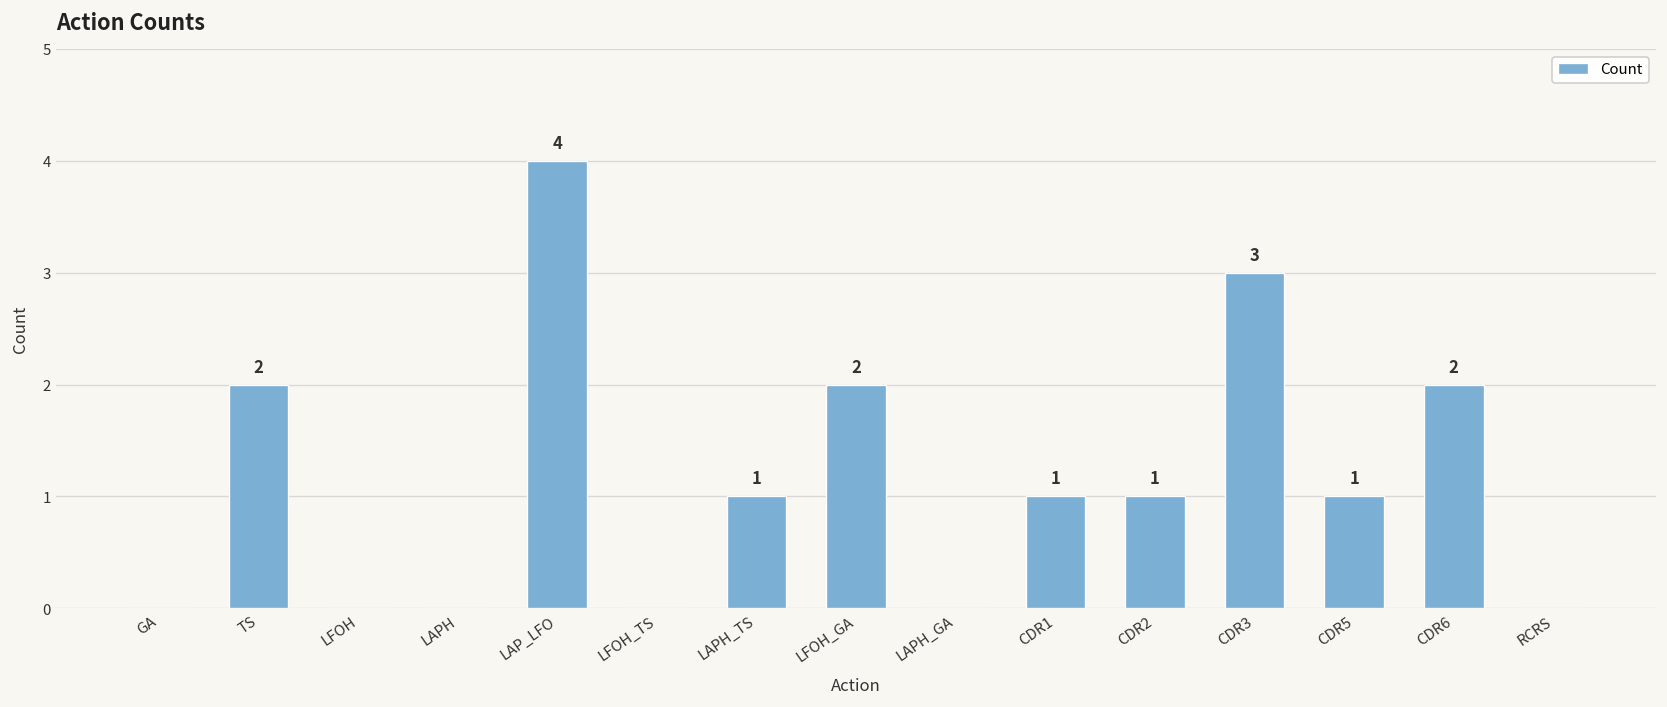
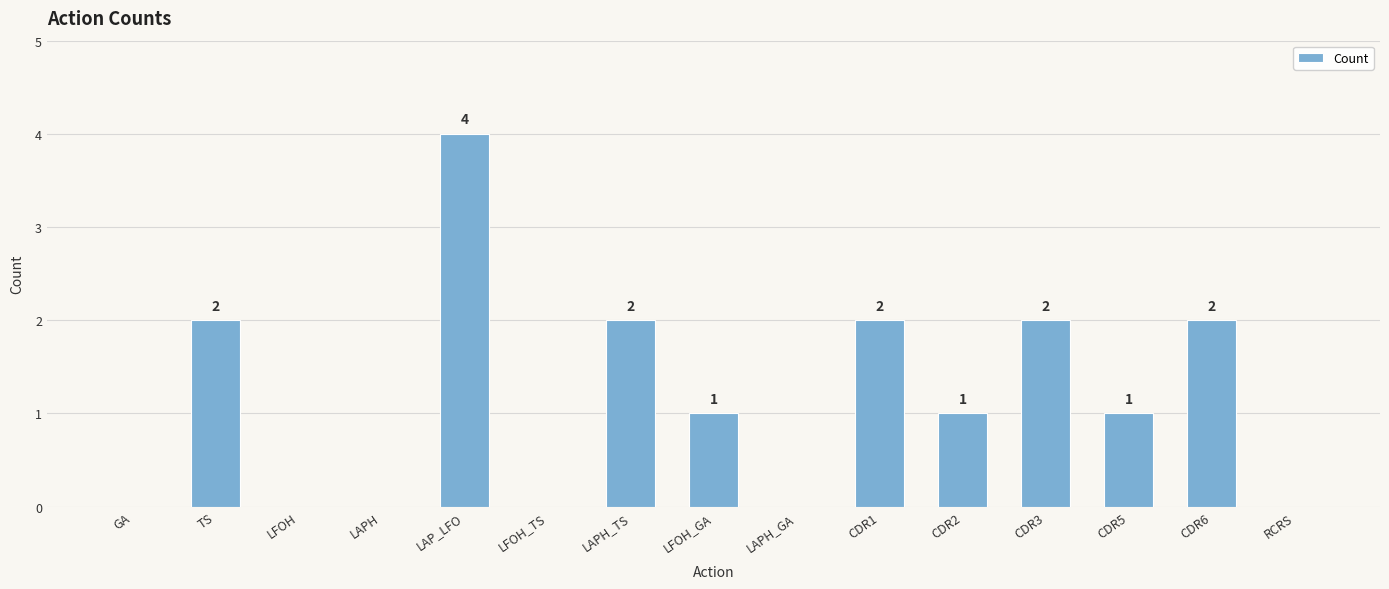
  {
    "TS": 2,
    "LAP_LFO": 4,
-   "LAPH_TS": 1,
-   "LFOH_GA": 2,
-   "CDR1": 1,
+   "LAPH_TS": 2,
+   "LFOH_GA": 1,
+   "CDR1": 2,
    "CDR2": 1,
-   "CDR3": 3,
+   "CDR3": 2,
    "CDR5": 1,
    "CDR6": 2
  }
